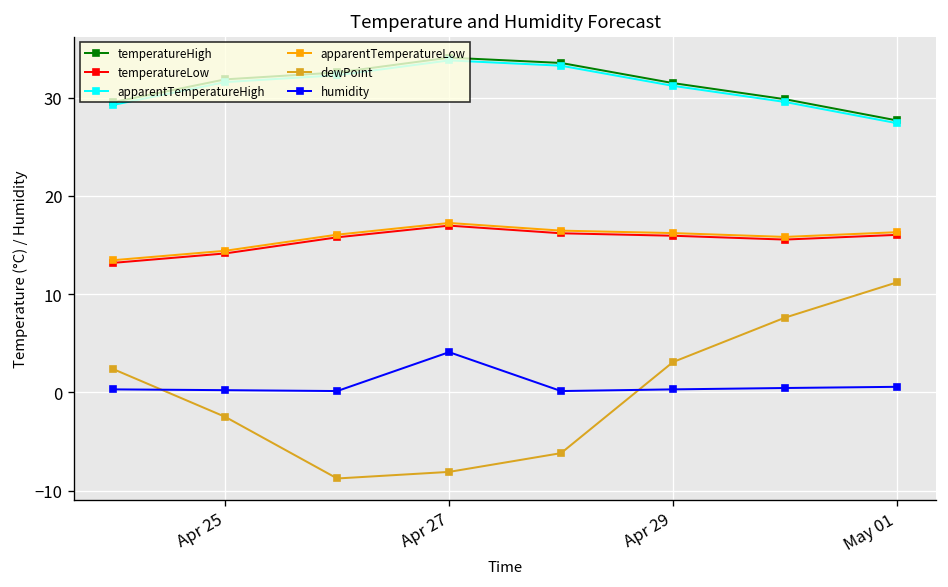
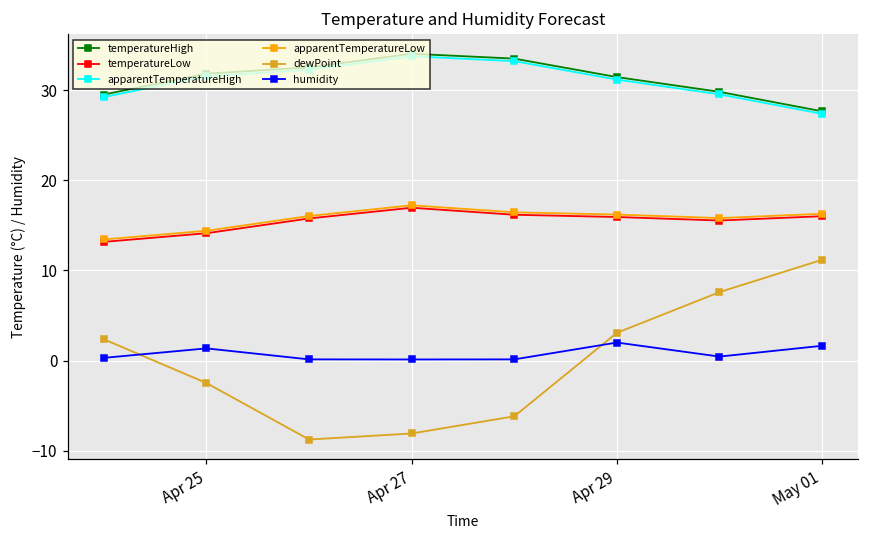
  {
    "humidity": {
-     "Apr 25": 0,
-     "Apr 27": 4,
-     "Apr 29": 0,
-     "May 01": 1
+     "Apr 25": 1,
+     "Apr 27": 0,
+     "Apr 29": 2,
+     "May 01": 2
    }
  }
